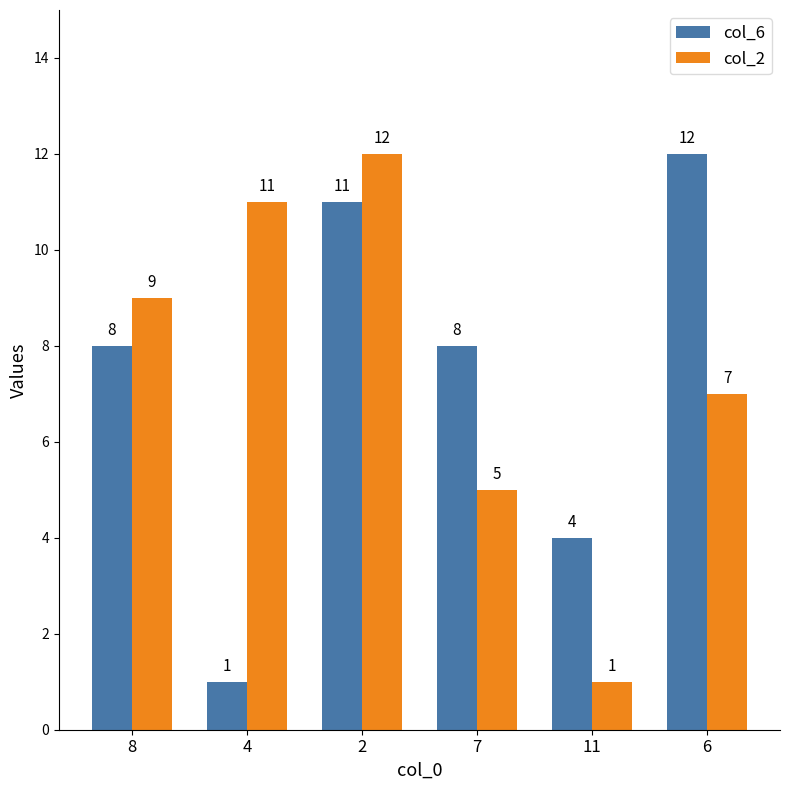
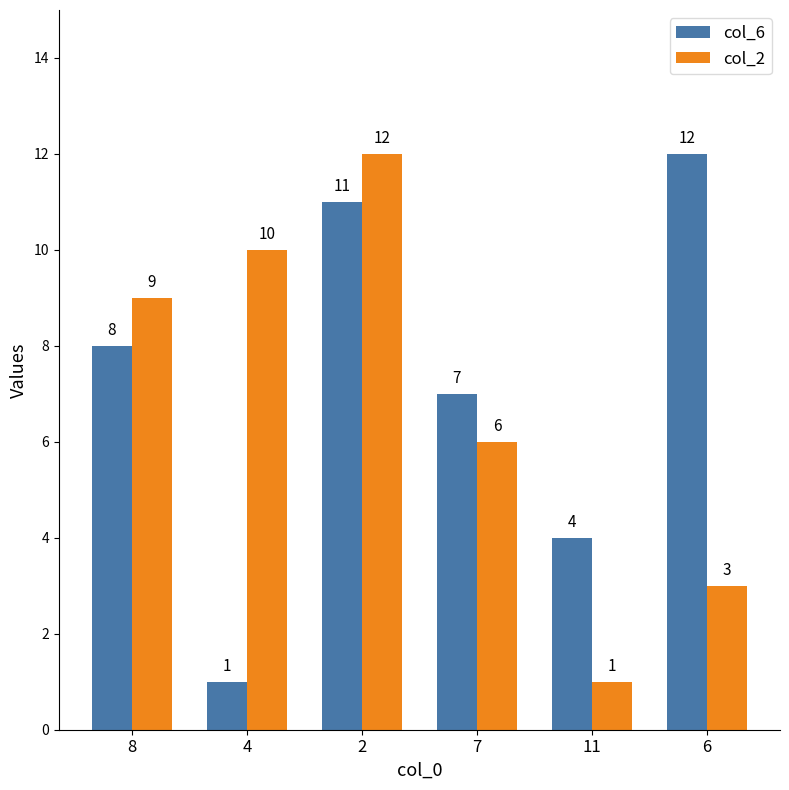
  {
    "col_6": {
      "8": 8,
      "4": 1,
      "2": 11,
-     "7": 8,
+     "7": 7,
      "11": 4,
      "6": 12
    },
    "col_2": {
      "8": 9,
-     "4": 11,
+     "4": 10,
      "2": 12,
-     "7": 5,
+     "7": 6,
      "11": 1,
-     "6": 7
+     "6": 3
    }
  }
